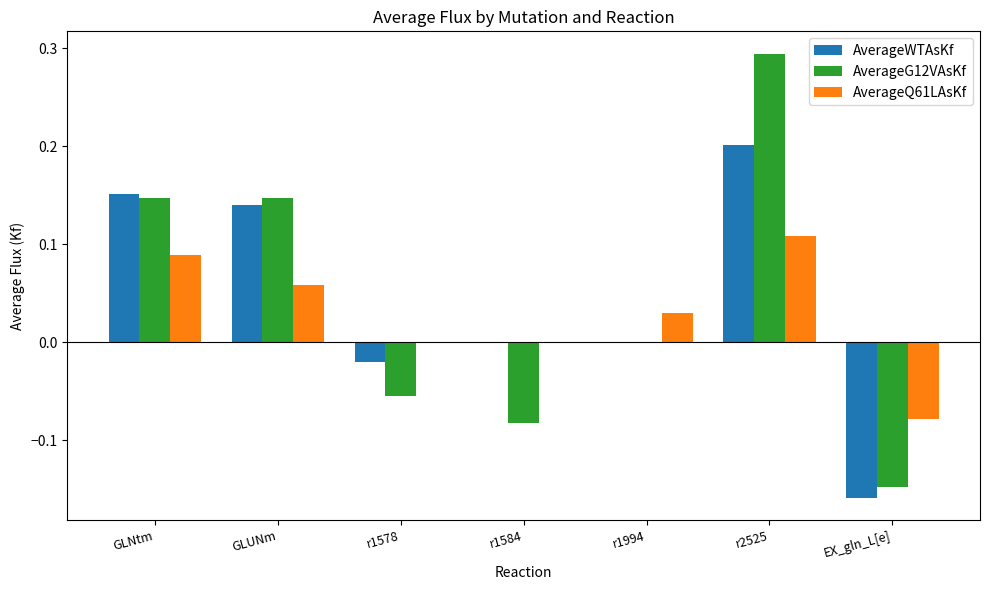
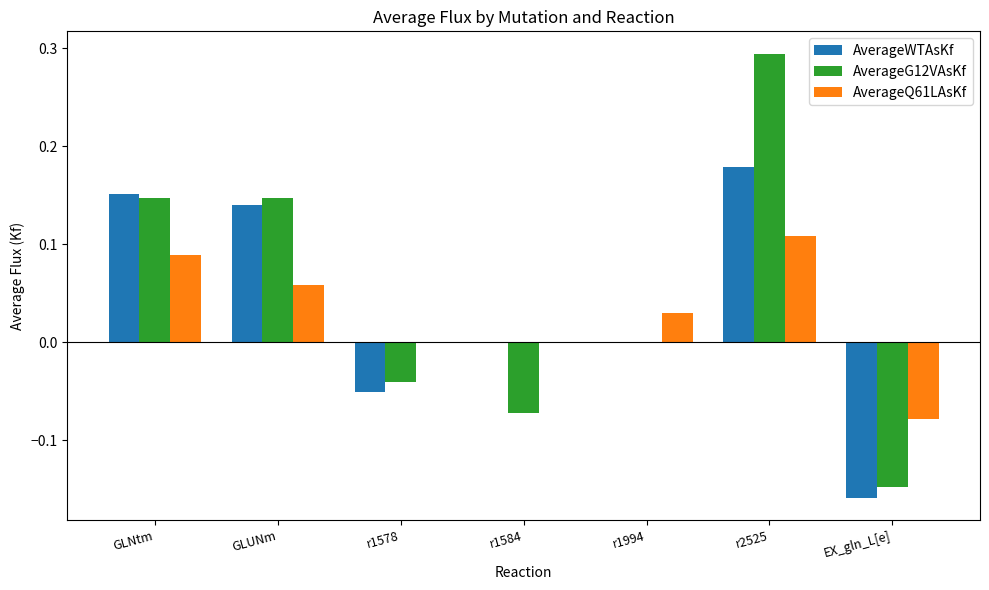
  {
    "AverageWTAsKf": {
      "GLNtm": 0.15,
      "GLUNm": 0.14,
-     "r1578": -0.02,
+     "r1578": -0.05,
      "r1584": 0.00,
      "r1994": 0.00,
-     "r2525": 0.20,
+     "r2525": 0.18,
      "EX_gln_L[e]": -0.16
    },
    "AverageG12VAsKf": {
      "GLNtm": 0.15,
      "GLUNm": 0.15,
-     "r1578": -0.06,
-     "r1584": -0.08,
+     "r1578": -0.04,
+     "r1584": -0.07,
      "r1994": 0.00,
      "r2525": 0.29,
      "EX_gln_L[e]": -0.15
    },
    "AverageQ61LAsKf": {
      "GLNtm": 0.09,
      "GLUNm": 0.06,
      "r1578": 0.00,
      "r1584": 0.00,
      "r1994": 0.03,
      "r2525": 0.11,
      "EX_gln_L[e]": -0.08
    }
  }
